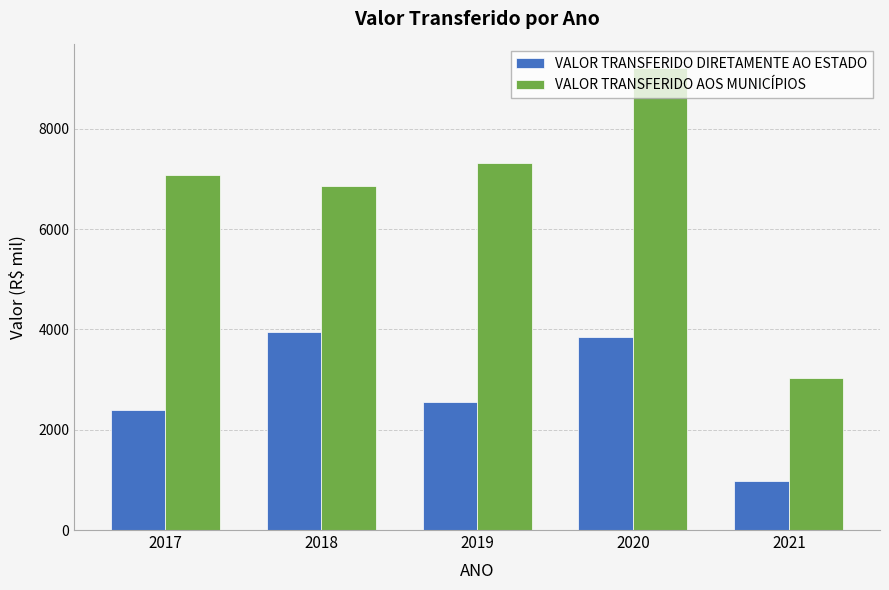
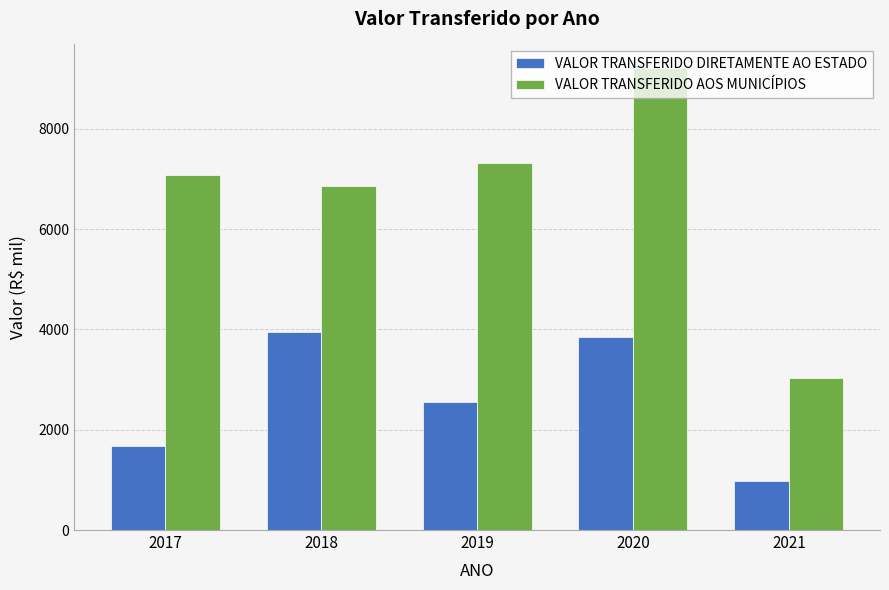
  {
    "VALOR TRANSFERIDO DIRETAMENTE AO ESTADO": {
-     "2017": 2400,
+     "2017": 1700,
      "2018": 4000,
      "2019": 2500,
      "2020": 3900,
      "2021": 1000
    },
    "VALOR TRANSFERIDO AOS MUNICÍPIOS": {
      "2017": 7100,
      "2018": 6900,
      "2019": 7300,
      "2021": 3000
    }
  }
